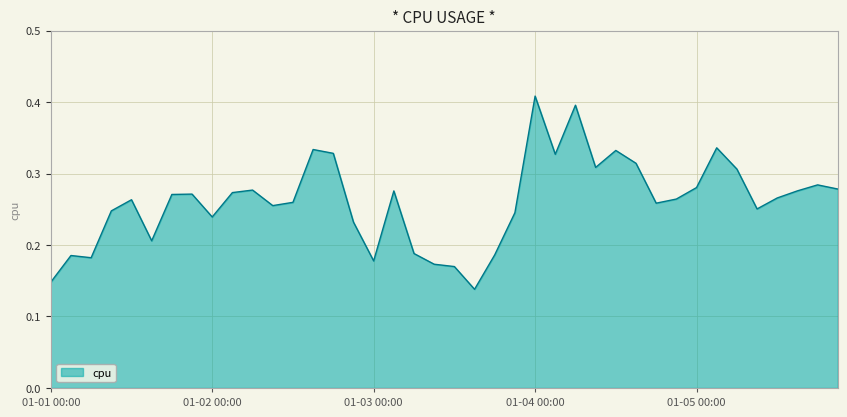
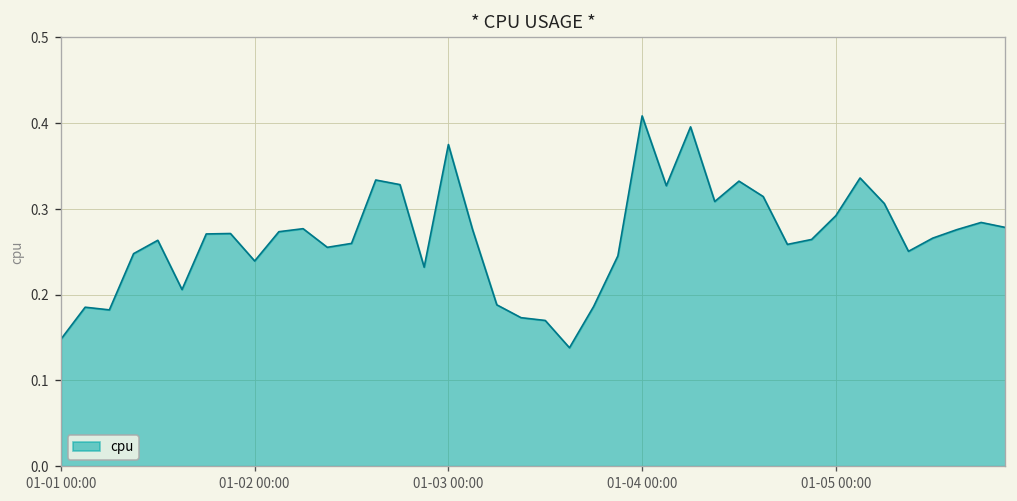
  {
    "01-01 00:00": 0.15,
    "01-02 00:00": 0.24,
-   "01-03 00:00": 0.18,
+   "01-03 00:00": 0.37,
    "01-04 00:00": 0.41,
-   "01-05 00:00": 0.28
+   "01-05 00:00": 0.29
  }
